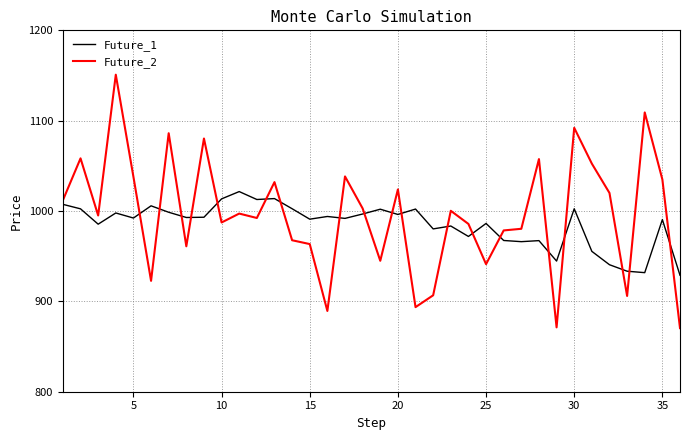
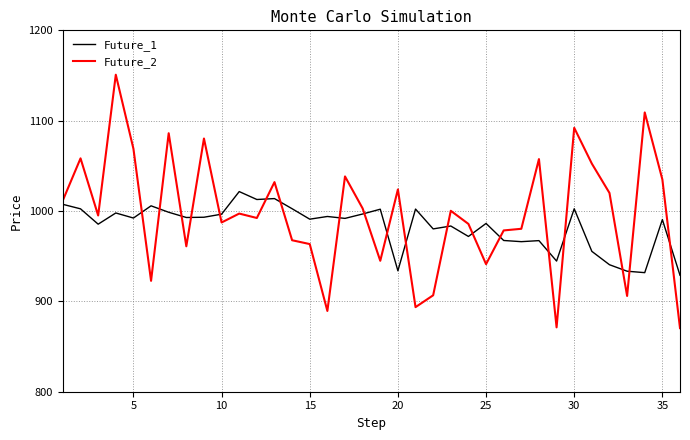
  {
    "Future_1": {
      "5": 990,
-     "10": 1010,
+     "10": 1000,
      "15": 990,
-     "20": 1000,
+     "20": 930,
      "25": 990,
      "30": 1000,
      "35": 990
    },
    "Future_2": {
-     "5": 1040,
+     "5": 1070,
      "10": 990,
      "15": 960,
      "20": 1020,
      "25": 940,
      "30": 1090,
      "35": 1030
    }
  }
